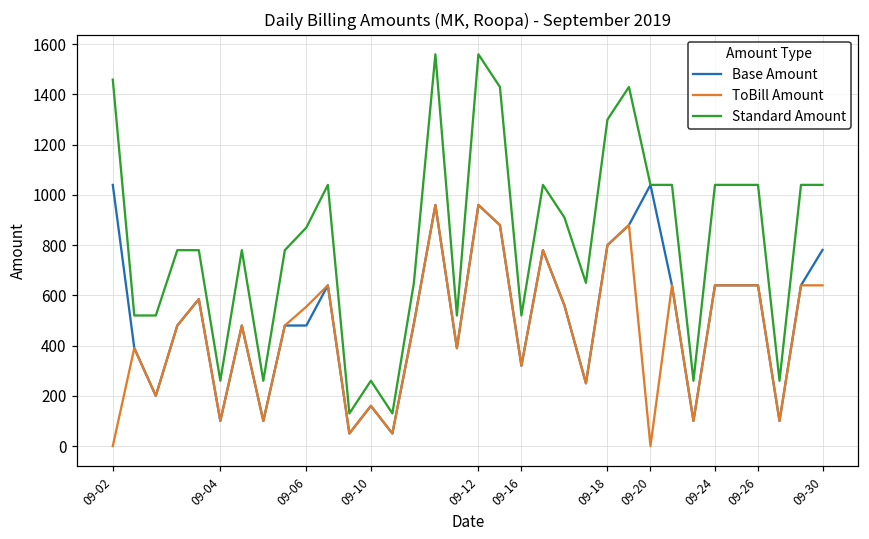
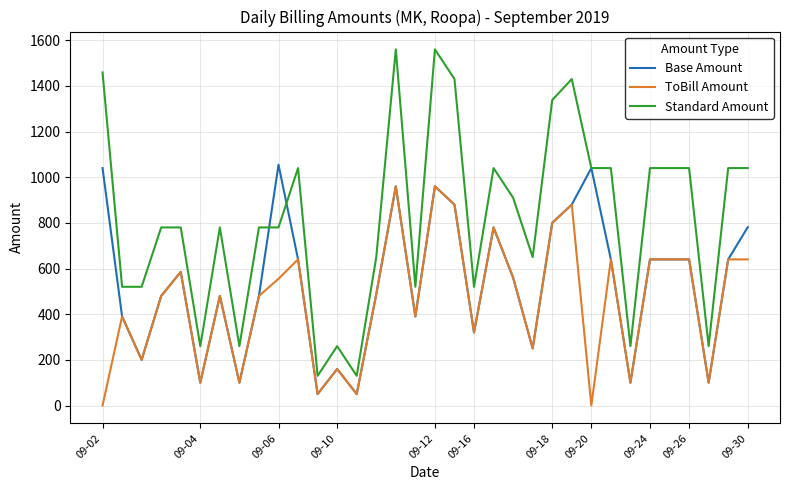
  {
    "Base Amount": {
      "09-02": 1040,
-     "09-06": 480,
+     "09-06": 1060,
      "09-30": 780
    },
    "ToBill Amount": {
      "09-02": 0,
      "09-06": 560,
      "09-20": 0,
      "09-30": 640
    },
    "Standard Amount": {
      "09-02": 1460,
      "09-04": 260,
-     "09-06": 870,
+     "09-06": 780,
      "09-10": 260,
      "09-12": 1560,
      "09-16": 520,
-     "09-18": 1300,
+     "09-18": 1340,
      "09-24": 1040,
      "09-26": 1040,
      "09-30": 1040
    }
  }
